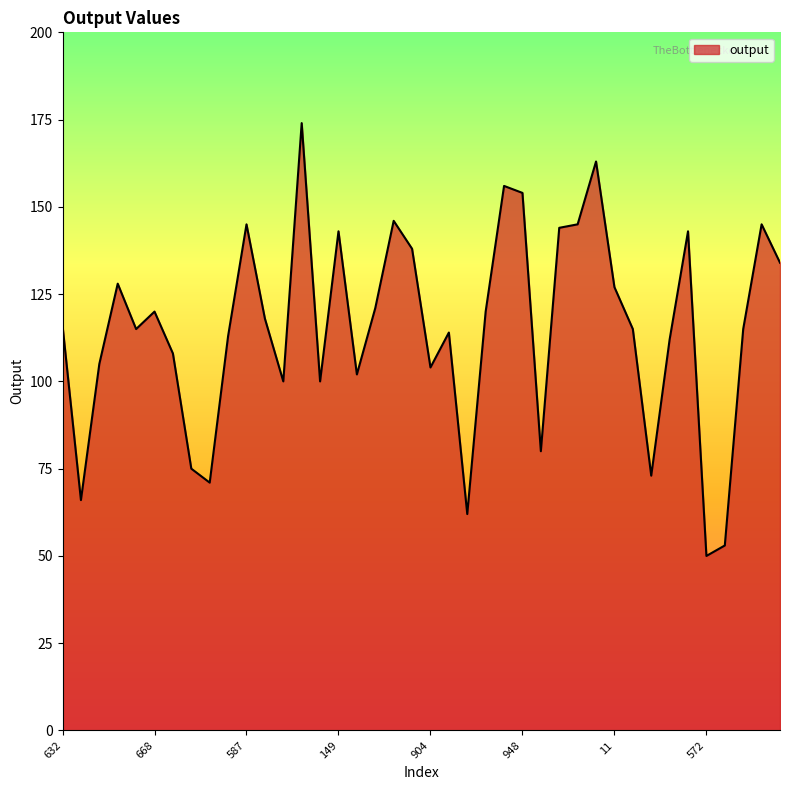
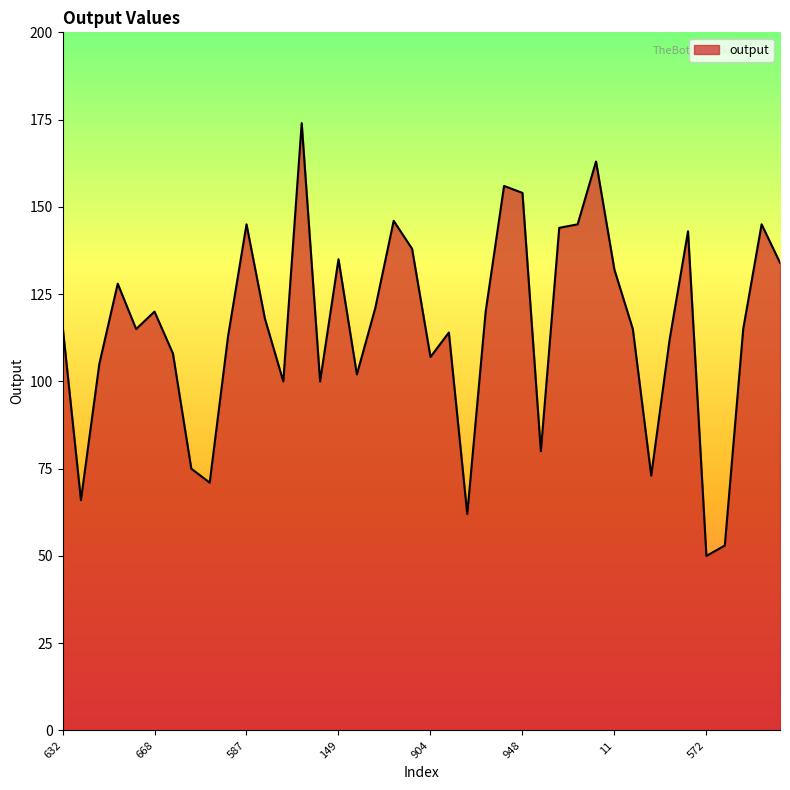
  {
    "632": 116,
    "668": 120,
    "587": 145,
-   "149": 143,
-   "904": 104,
+   "149": 135,
+   "904": 107,
    "948": 154,
-   "11": 127,
+   "11": 132,
    "572": 50
  }
